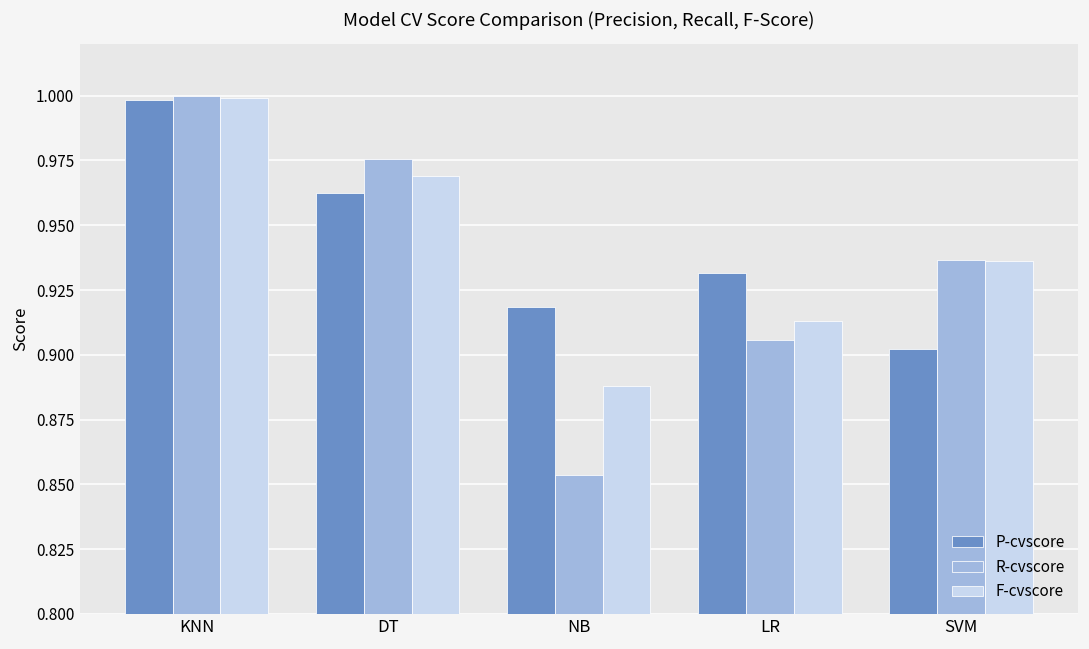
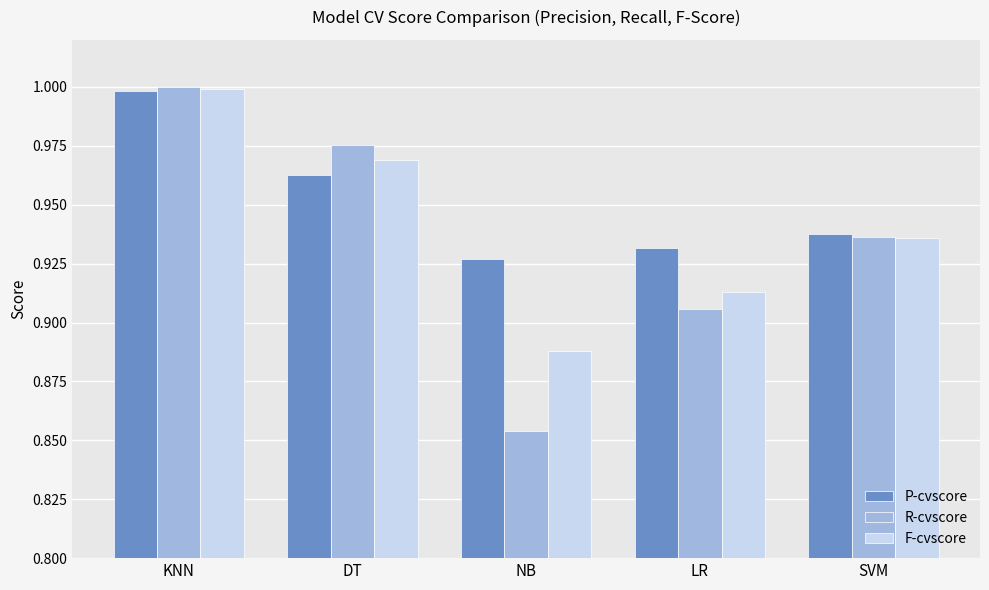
  {
    "P-cvscore": {
      "KNN": 0.998,
      "DT": 0.963,
-     "NB": 0.919,
+     "NB": 0.927,
      "LR": 0.931,
-     "SVM": 0.902
+     "SVM": 0.938
    }
  }
